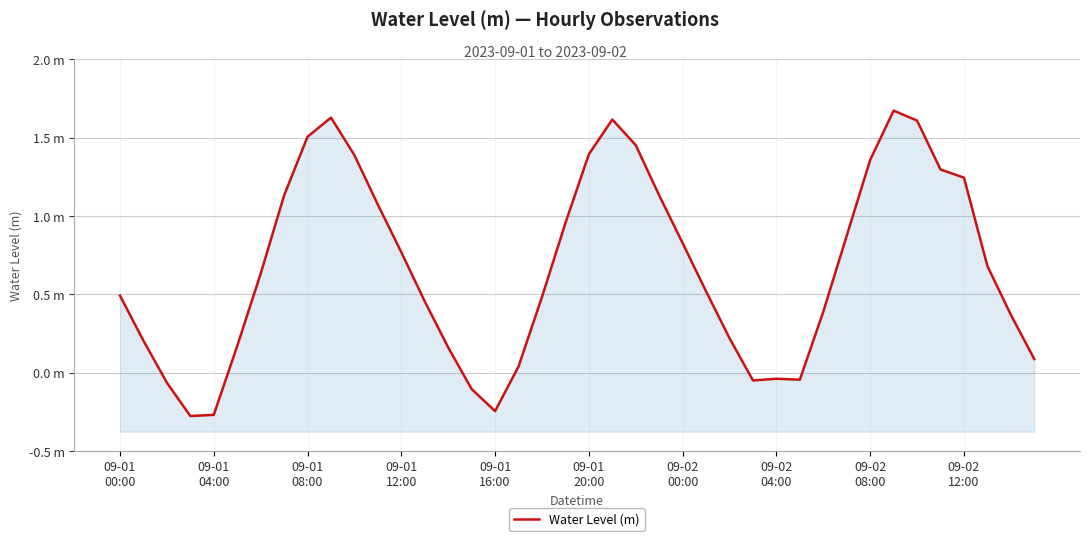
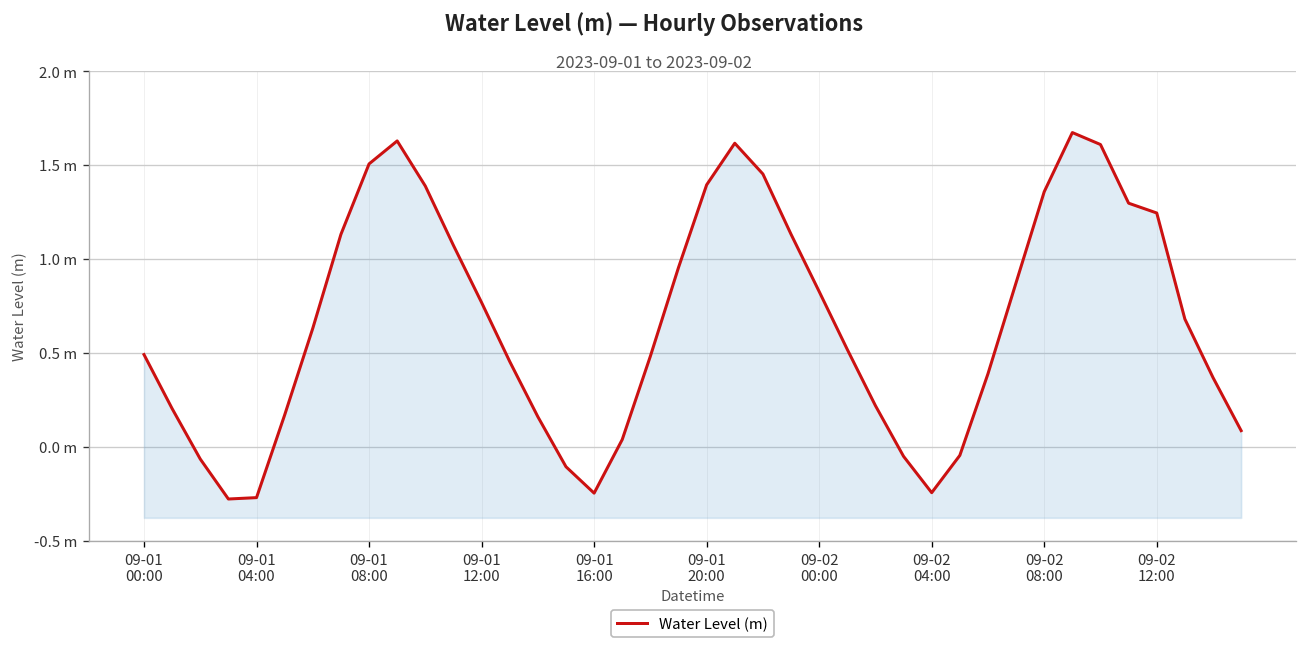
  {
    "09-01 00:00": "0.49 m",
    "09-01 04:00": "-0.27 m",
    "09-01 08:00": "1.51 m",
    "09-01 12:00": "0.77 m",
    "09-01 16:00": "-0.24 m",
    "09-01 20:00": "1.40 m",
    "09-02 00:00": "0.83 m",
-   "09-02 04:00": "-0.04 m",
+   "09-02 04:00": "-0.24 m",
    "09-02 08:00": "1.36 m",
    "09-02 12:00": "1.25 m"
  }
